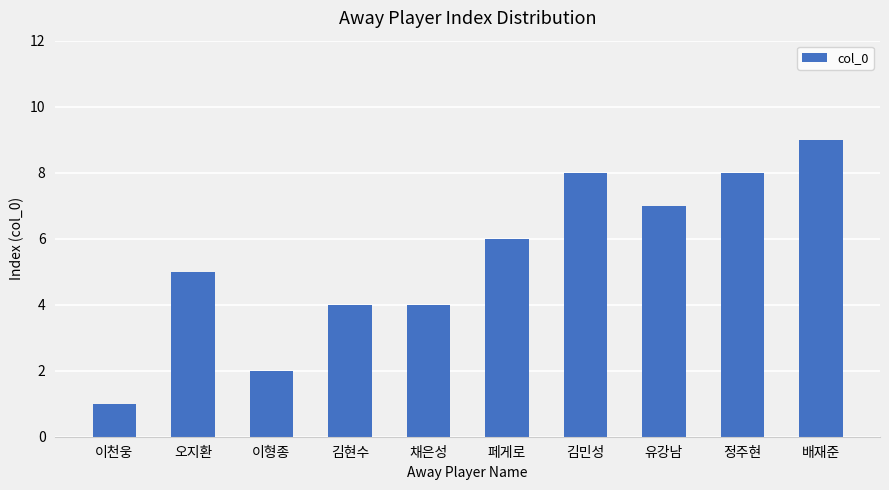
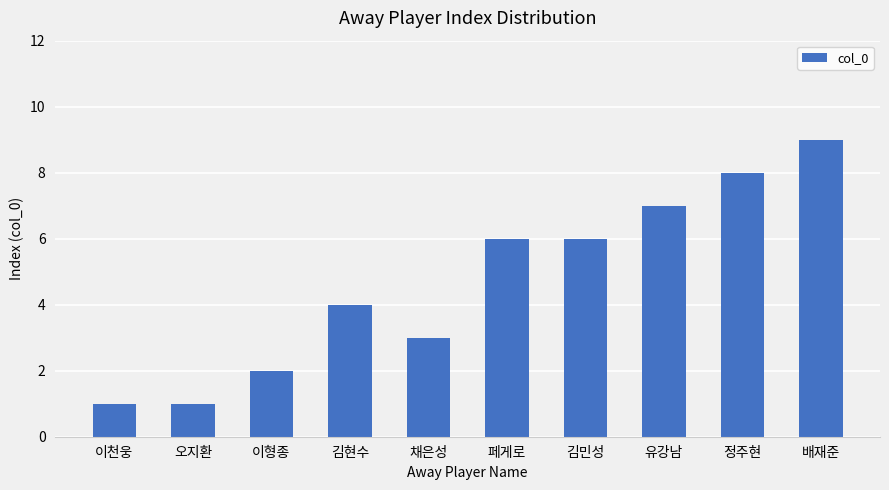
  {
    "이천웅": 1,
-   "오지환": 5,
+   "오지환": 1,
    "이형종": 2,
    "김현수": 4,
-   "채은성": 4,
+   "채은성": 3,
    "페게로": 6,
-   "김민성": 8,
+   "김민성": 6,
    "유강남": 7,
    "정주현": 8,
    "배재준": 9
  }
